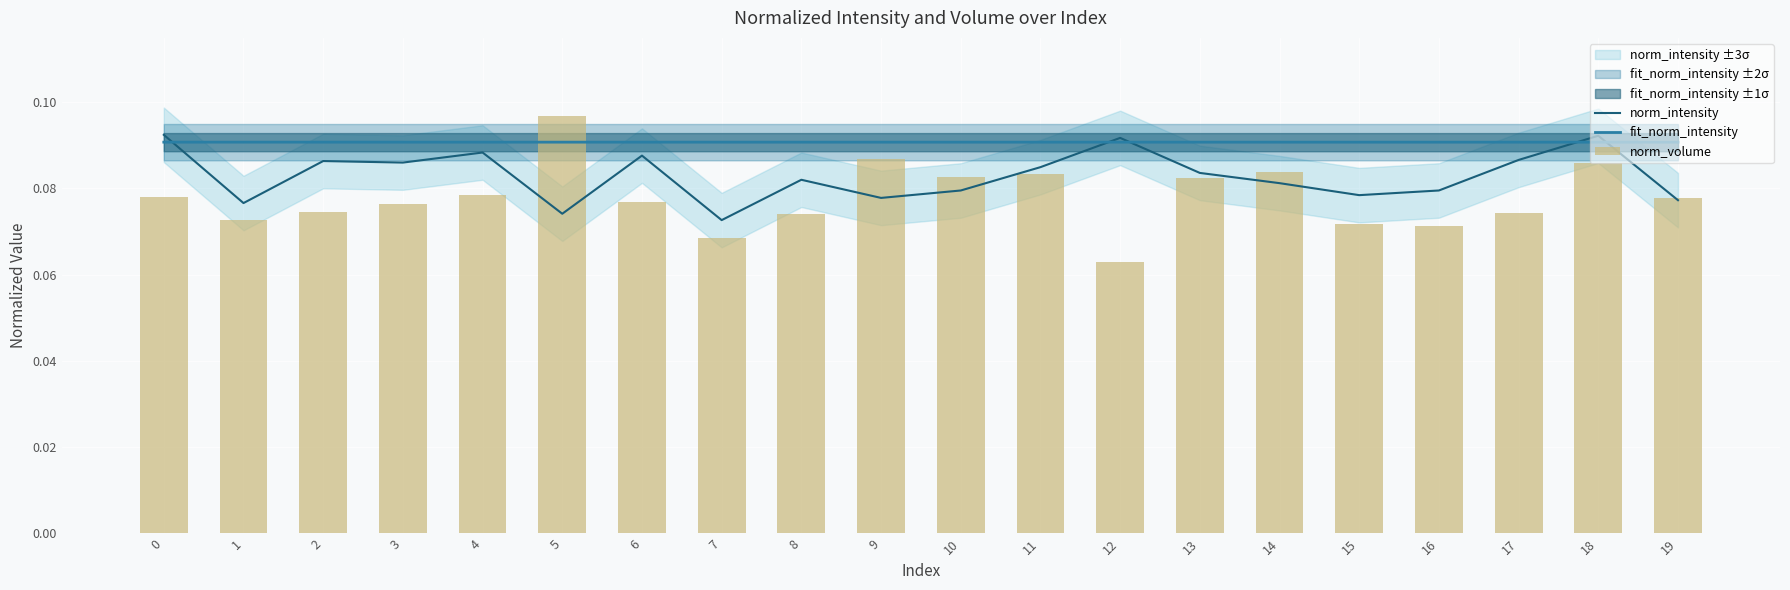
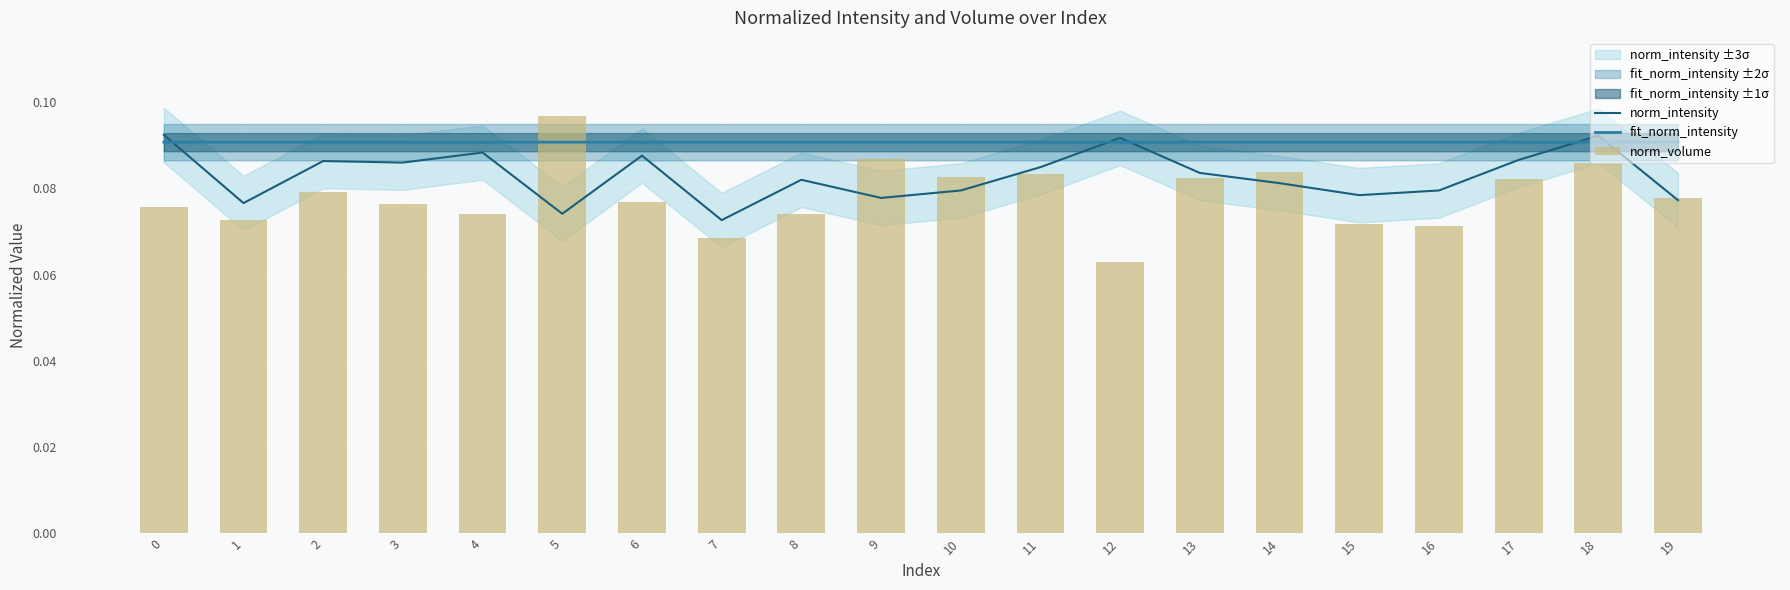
  {
    "norm_volume": {
-     "0": 0.078,
+     "0": 0.076,
      "1": 0.073,
-     "2": 0.075,
+     "2": 0.079,
      "3": 0.076,
-     "4": 0.078,
+     "4": 0.074,
      "5": 0.097,
      "6": 0.077,
      "7": 0.068,
      "8": 0.074,
      "9": 0.087,
      "10": 0.083,
      "11": 0.083,
      "12": 0.063,
      "13": 0.082,
      "14": 0.084,
      "15": 0.072,
      "16": 0.071,
-     "17": 0.074,
+     "17": 0.082,
      "19": 0.078
    }
  }
